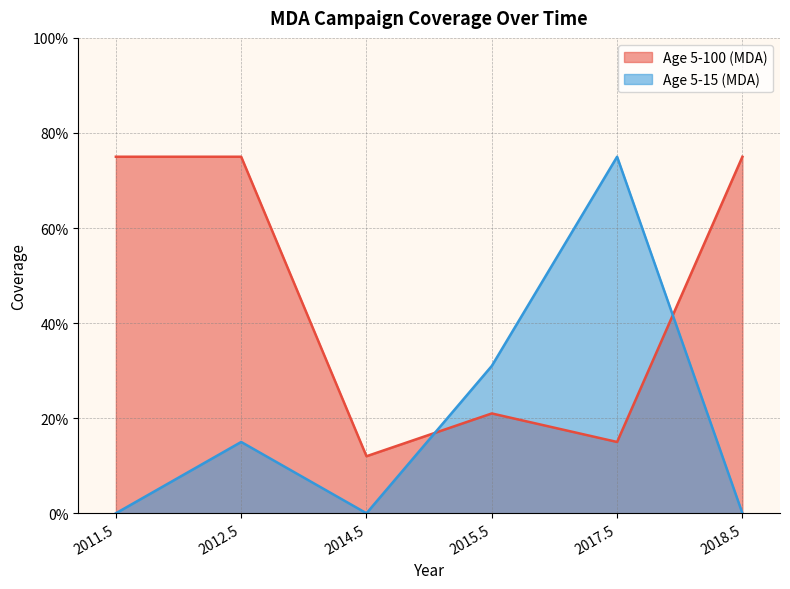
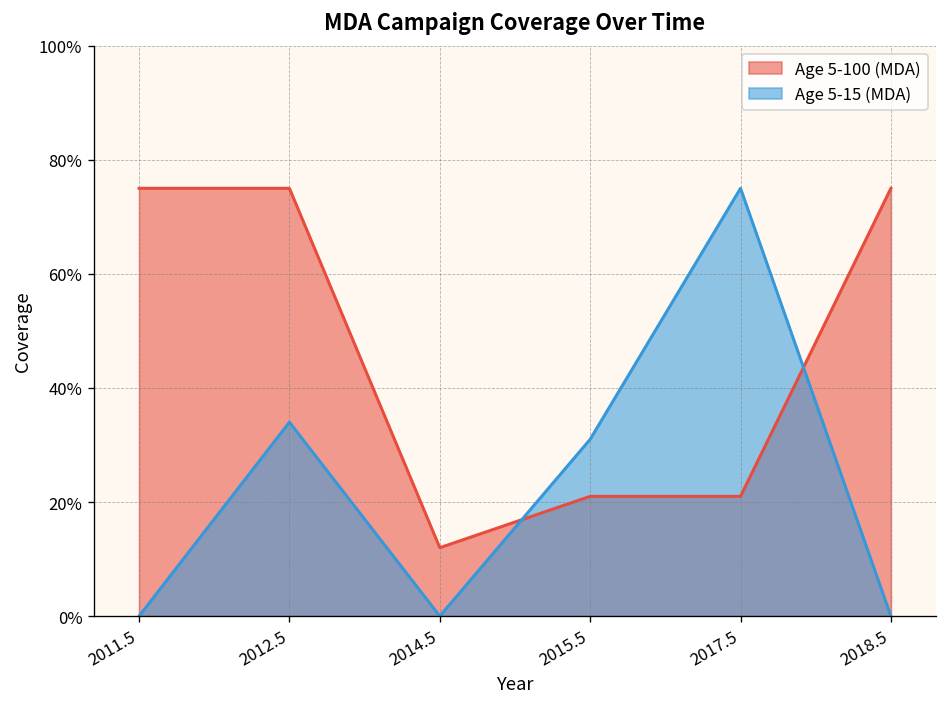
  {
    "Age 5-100 (MDA)": {
      "2011.5": "75%",
      "2012.5": "75%",
      "2014.5": "12%",
      "2015.5": "21%",
-     "2017.5": "15%",
+     "2017.5": "21%",
      "2018.5": "75%"
    },
    "Age 5-15 (MDA)": {
      "2011.5": "0%",
-     "2012.5": "15%",
+     "2012.5": "34%",
      "2014.5": "0%",
      "2015.5": "31%",
      "2017.5": "75%",
      "2018.5": "0%"
    }
  }
